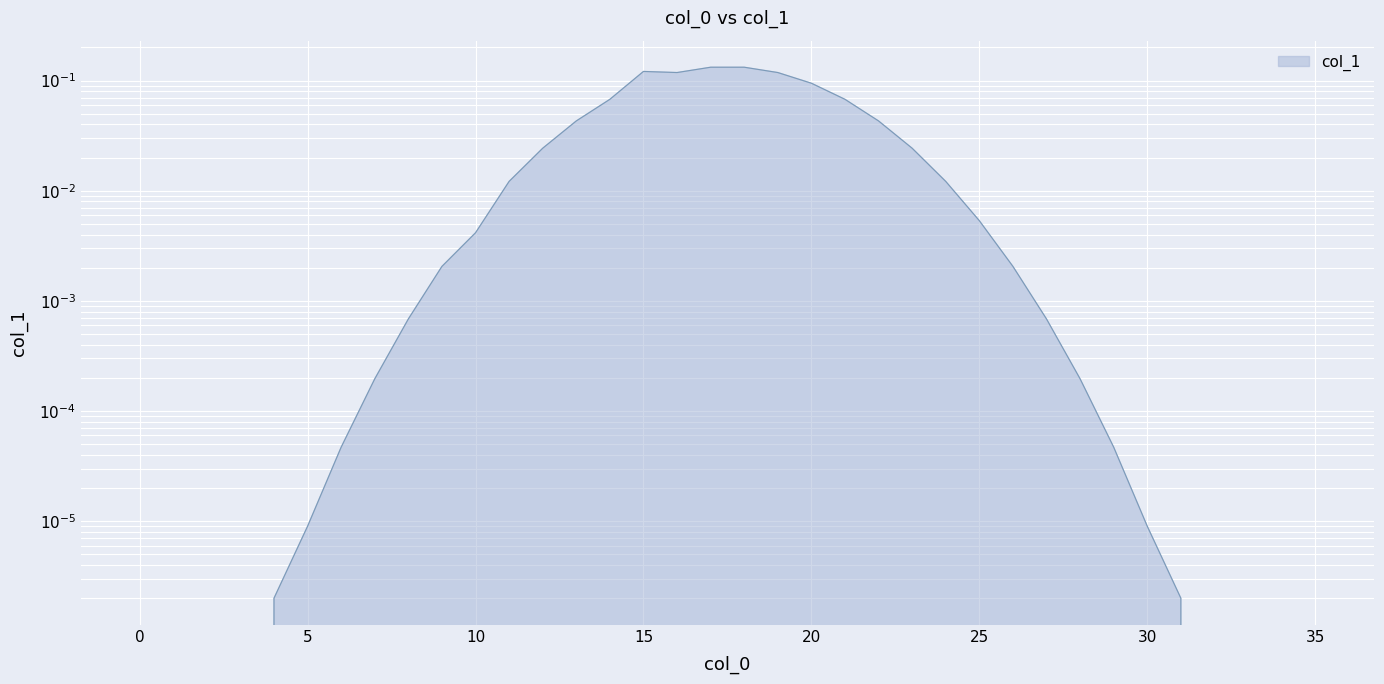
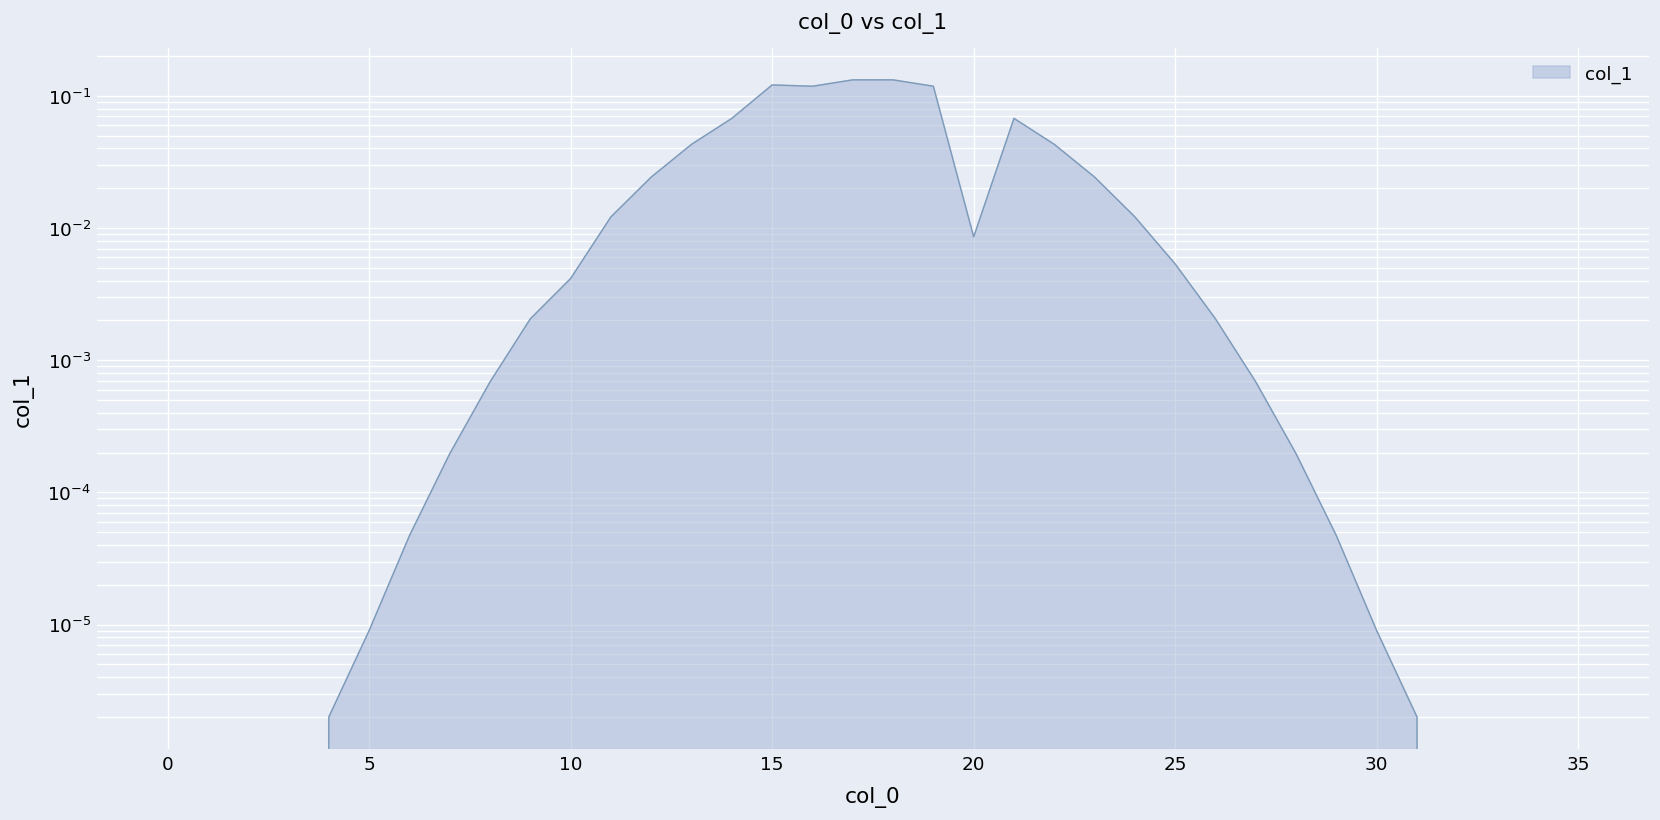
  {
    "5": 0.000009,
    "10": 0.004,
    "15": 0.12,
-   "20": 0.09,
+   "20": 0.009,
    "25": 0.005,
    "30": 0.000009
  }
